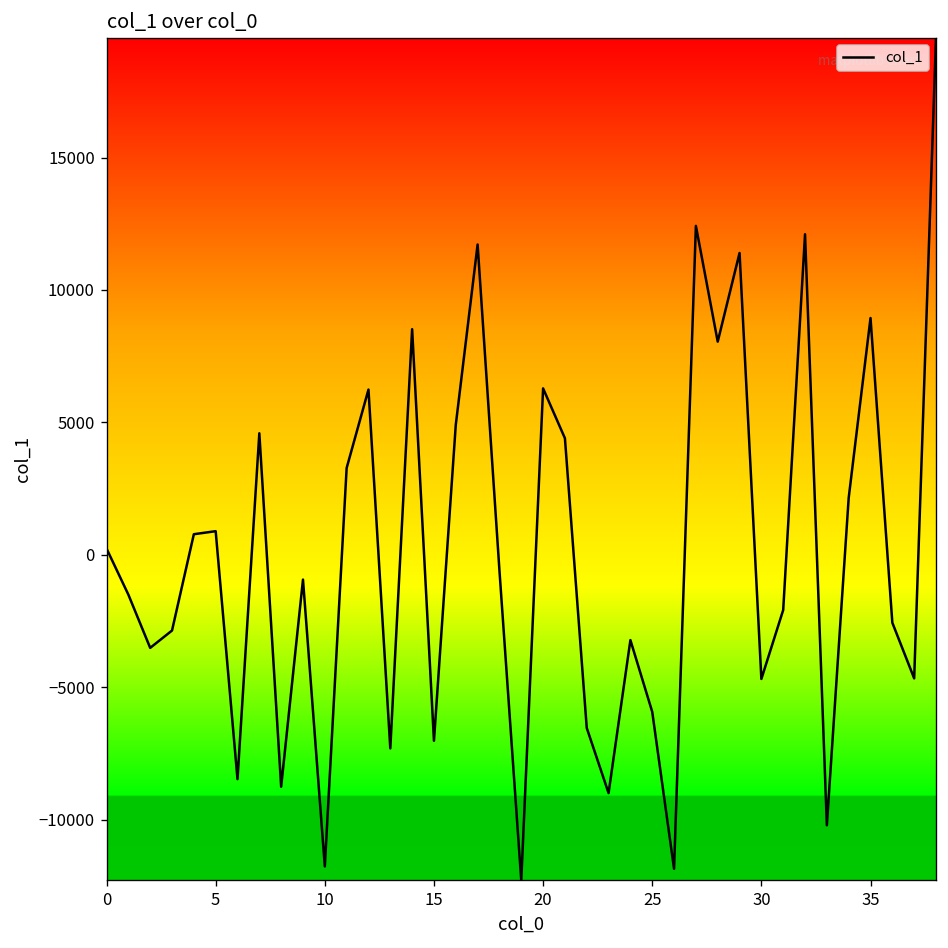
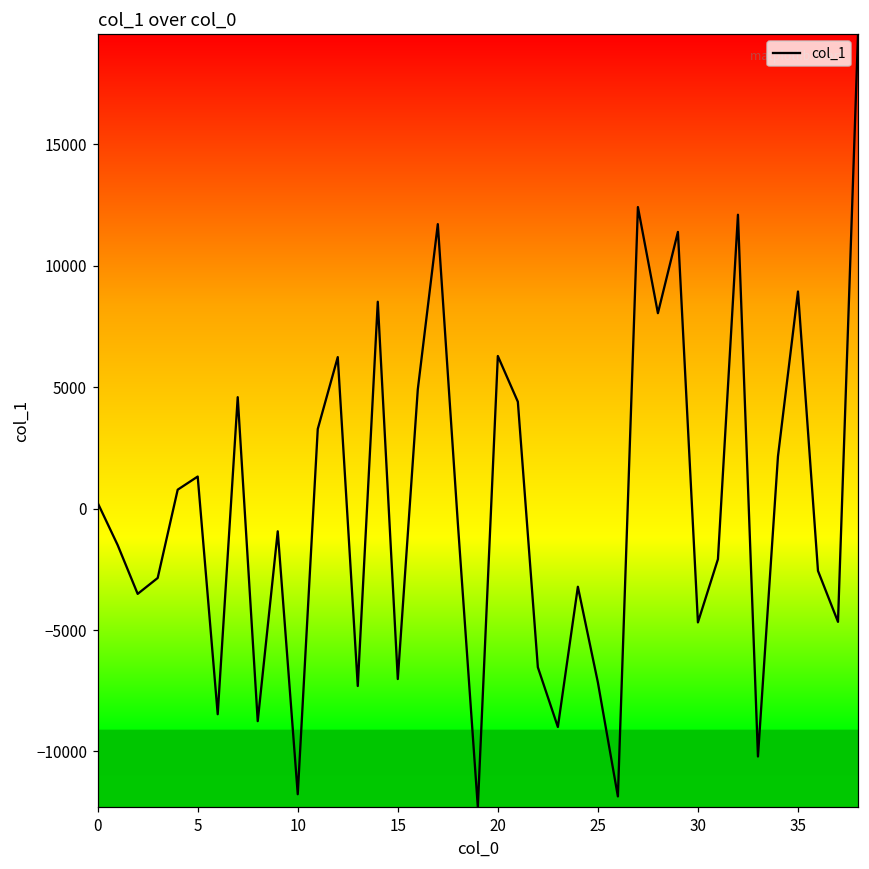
  {
    "0": 200,
-   "5": 900,
+   "5": 1300,
    "15": -7000,
    "20": 6300,
-   "25": -5900,
+   "25": -7200,
    "30": -4700,
    "35": 8900
  }
